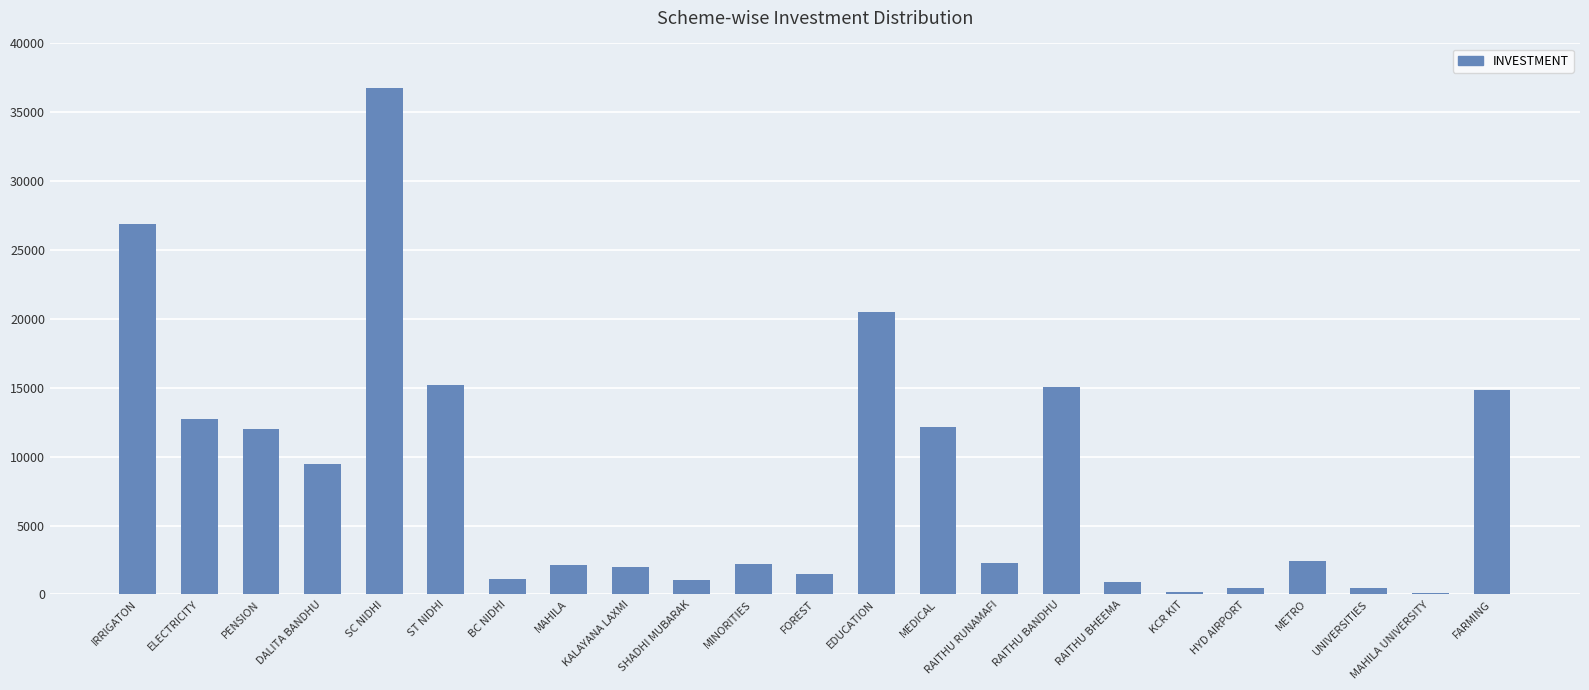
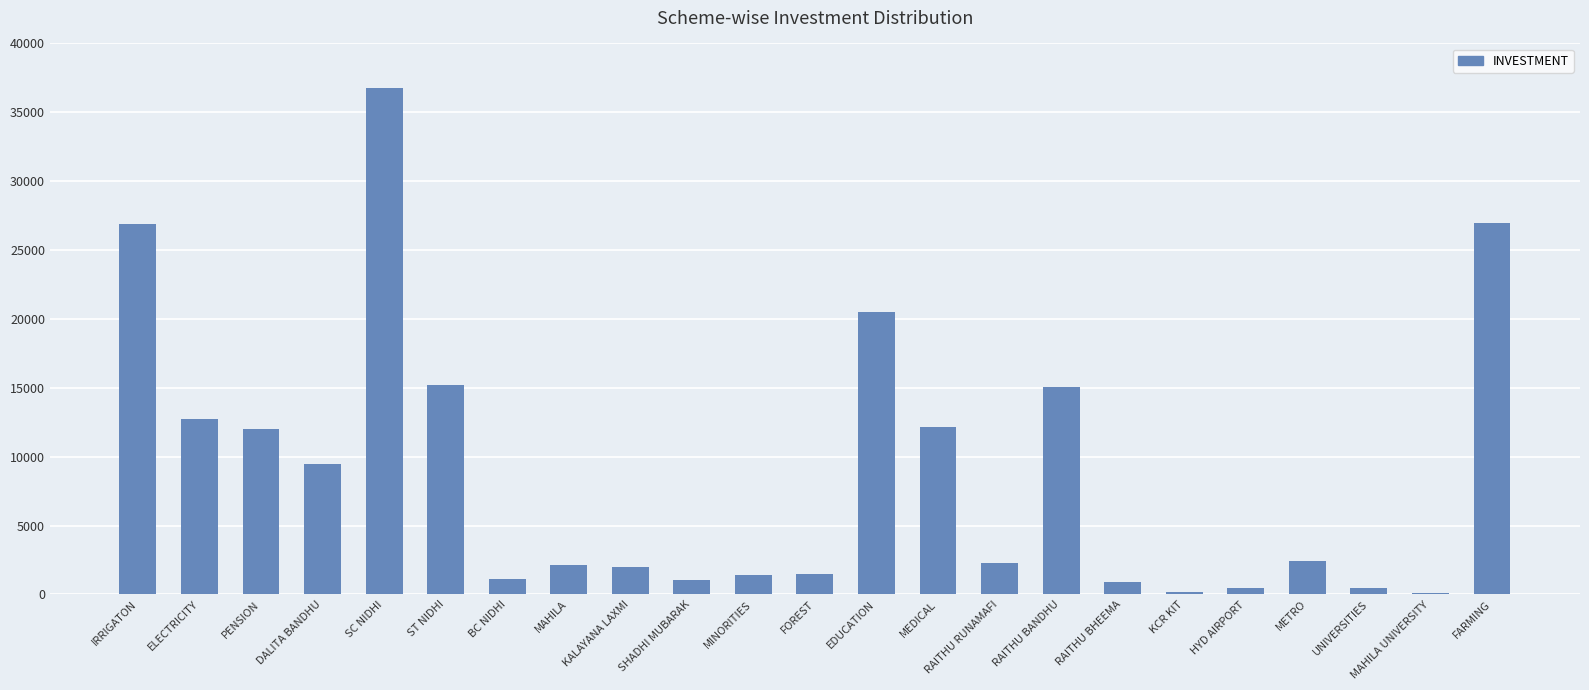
  {
    "IRRIGATON": 26900,
    "ELECTRICITY": 12700,
    "PENSION": 12000,
    "DALITA BANDHU": 9500,
    "SC NIDHI": 36800,
    "ST NIDHI": 15200,
    "BC NIDHI": 1200,
    "MAHILA": 2100,
    "KALAYANA LAXMI": 2000,
    "SHADHI MUBARAK": 1100,
-   "MINORITIES": 2200,
+   "MINORITIES": 1400,
    "FOREST": 1500,
    "EDUCATION": 20500,
    "MEDICAL": 12200,
    "RAITHU RUNAMAFI": 2300,
    "RAITHU BANDHU": 15100,
    "RAITHU BHEEMA": 900,
    "KCR KIT": 200,
    "HYD AIRPORT": 500,
    "METRO": 2400,
    "UNIVERSITIES": 500,
-   "FARMING": 14900
+   "FARMING": 26900
  }
